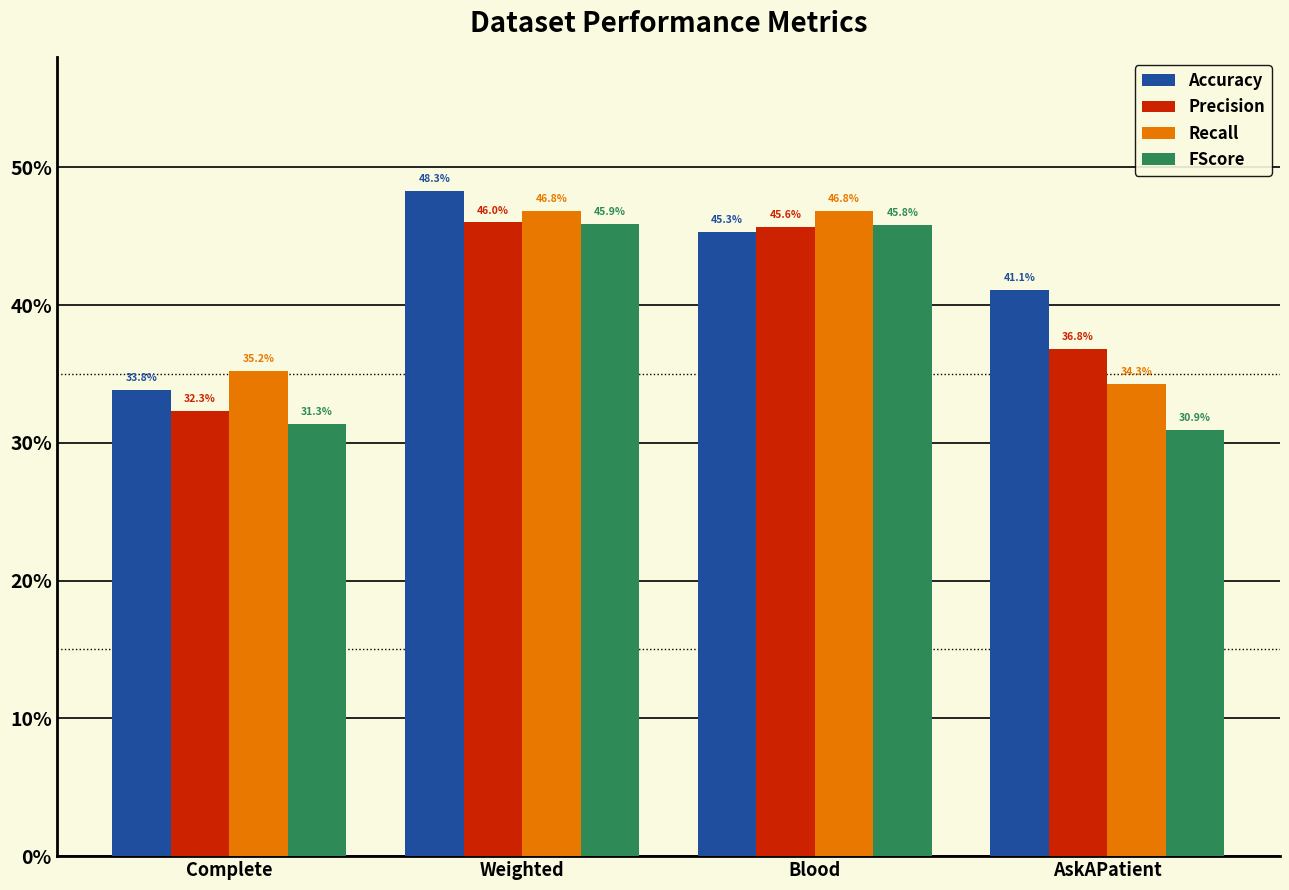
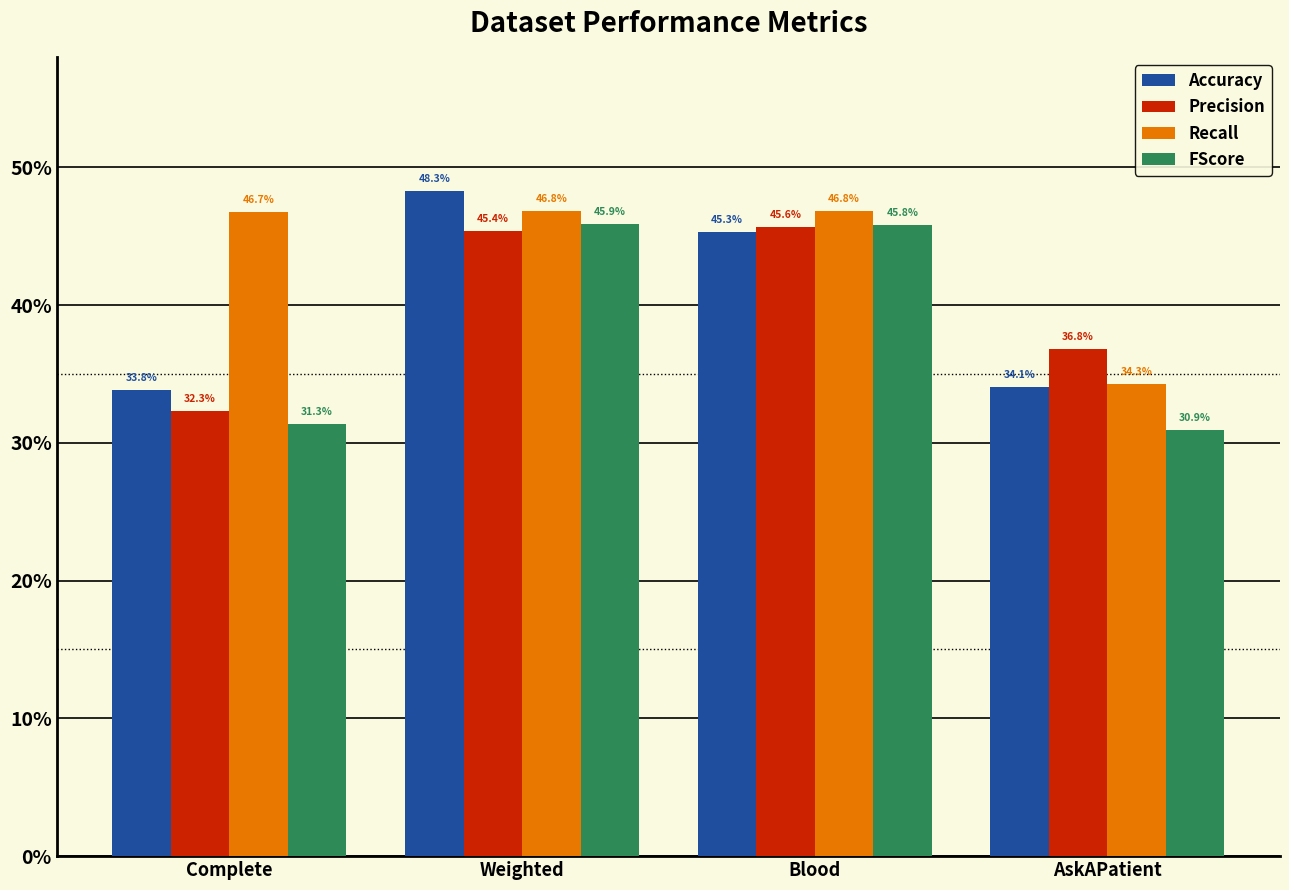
  {
    "Accuracy": {
      "Complete": "33.8%",
      "Weighted": "48.3%",
      "Blood": "45.3%",
-     "AskAPatient": "41.1%"
+     "AskAPatient": "34.1%"
    },
    "Precision": {
      "Complete": "32.3%",
-     "Weighted": "46.0%",
+     "Weighted": "45.4%",
      "Blood": "45.6%",
      "AskAPatient": "36.8%"
    },
    "Recall": {
-     "Complete": "35.2%",
+     "Complete": "46.7%",
      "Weighted": "46.8%",
      "Blood": "46.8%",
      "AskAPatient": "34.3%"
    },
    "FScore": {
      "Complete": "31.3%",
      "Weighted": "45.9%",
      "Blood": "45.8%",
      "AskAPatient": "30.9%"
    }
  }
